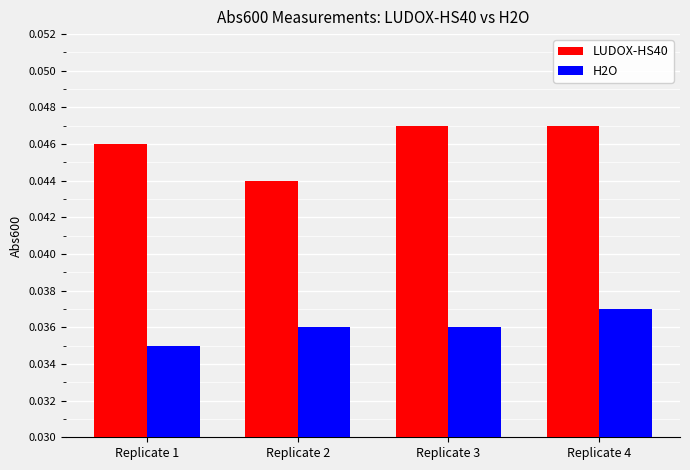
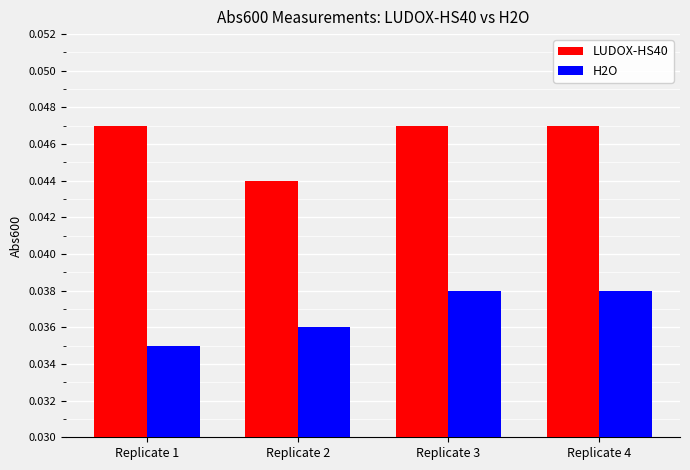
  {
    "LUDOX-HS40": {
-     "Replicate 1": 0.046,
+     "Replicate 1": 0.047,
      "Replicate 2": 0.044,
      "Replicate 3": 0.047,
      "Replicate 4": 0.047
    },
    "H2O": {
      "Replicate 1": 0.035,
      "Replicate 2": 0.036,
-     "Replicate 3": 0.036,
-     "Replicate 4": 0.037
+     "Replicate 3": 0.038,
+     "Replicate 4": 0.038
    }
  }
